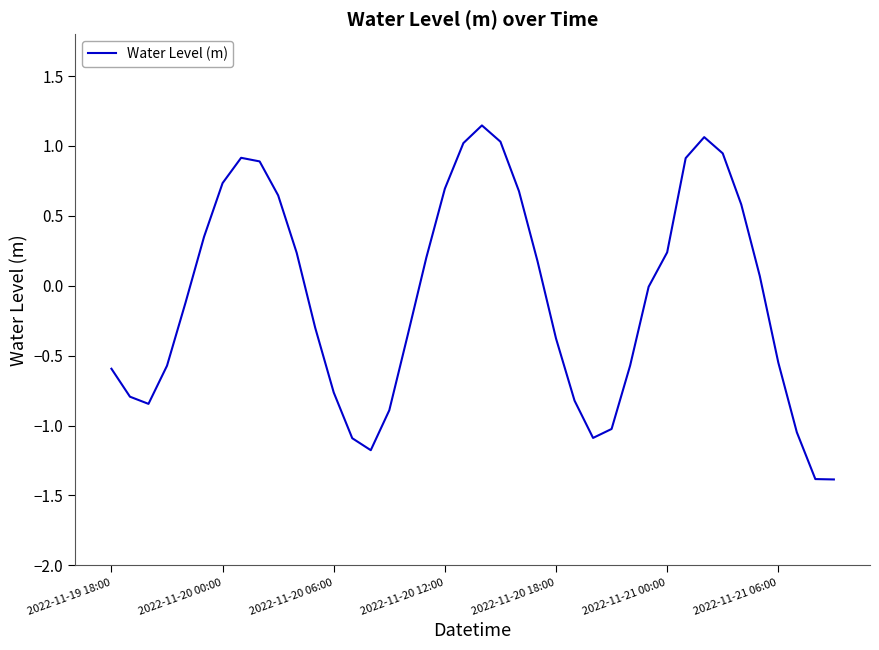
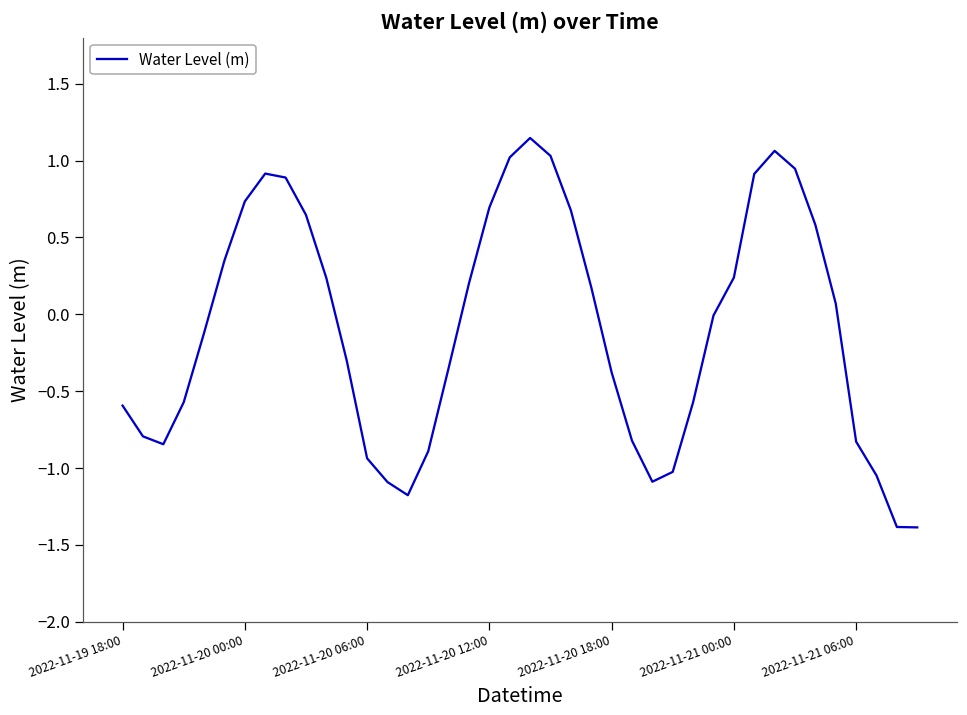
  {
    "2022-11-19 18:00": -0.59,
    "2022-11-20 00:00": 0.73,
-   "2022-11-20 06:00": -0.76,
+   "2022-11-20 06:00": -0.94,
    "2022-11-20 12:00": 0.69,
    "2022-11-20 18:00": -0.38,
    "2022-11-21 00:00": 0.24,
-   "2022-11-21 06:00": -0.55
+   "2022-11-21 06:00": -0.83
  }
